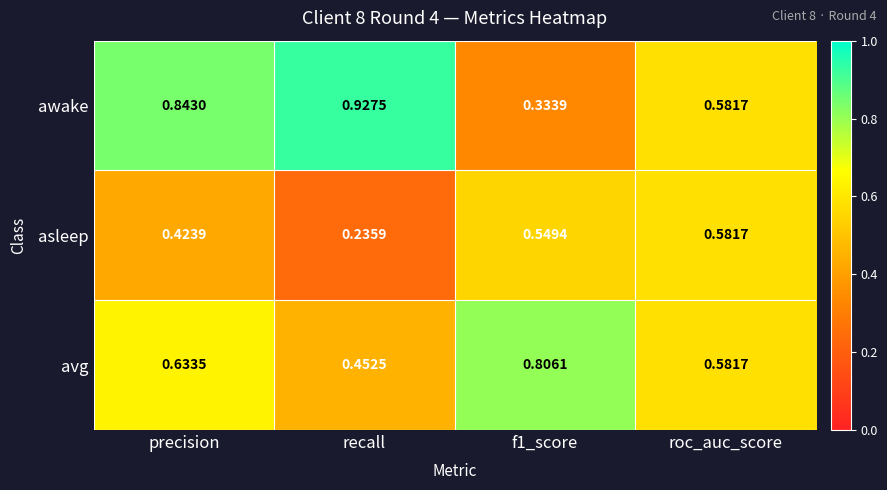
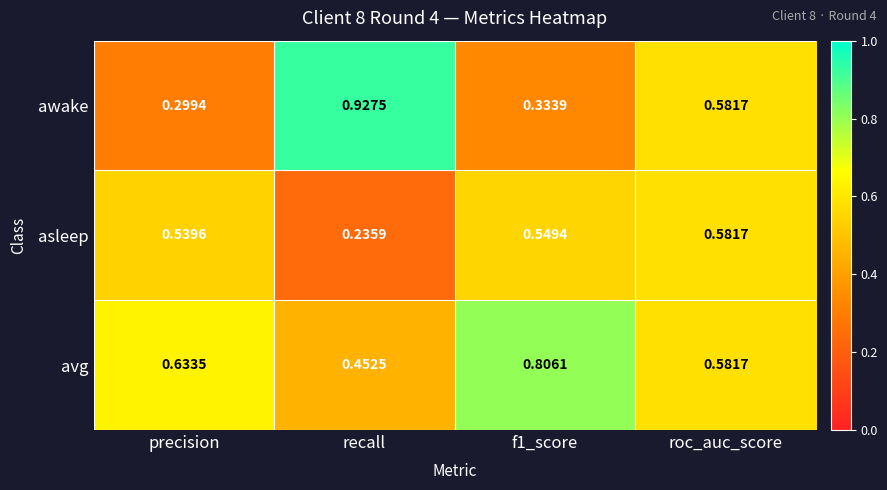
  {
    "awake": {
-     "precision": 0.8430,
+     "precision": 0.2994,
      "recall": 0.9275,
      "f1_score": 0.3339,
      "roc_auc_score": 0.5817
    },
    "asleep": {
-     "precision": 0.4239,
+     "precision": 0.5396,
      "recall": 0.2359,
      "f1_score": 0.5494,
      "roc_auc_score": 0.5817
    },
    "avg": {
      "precision": 0.6335,
      "recall": 0.4525,
      "f1_score": 0.8061,
      "roc_auc_score": 0.5817
    }
  }
